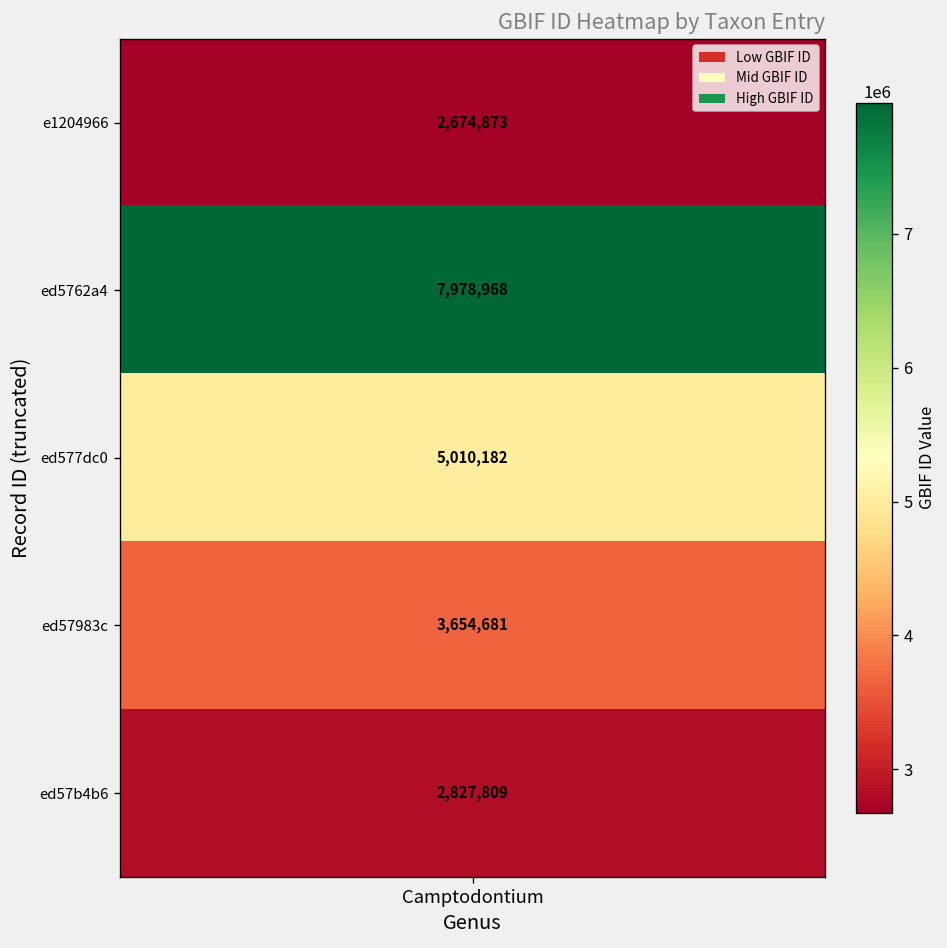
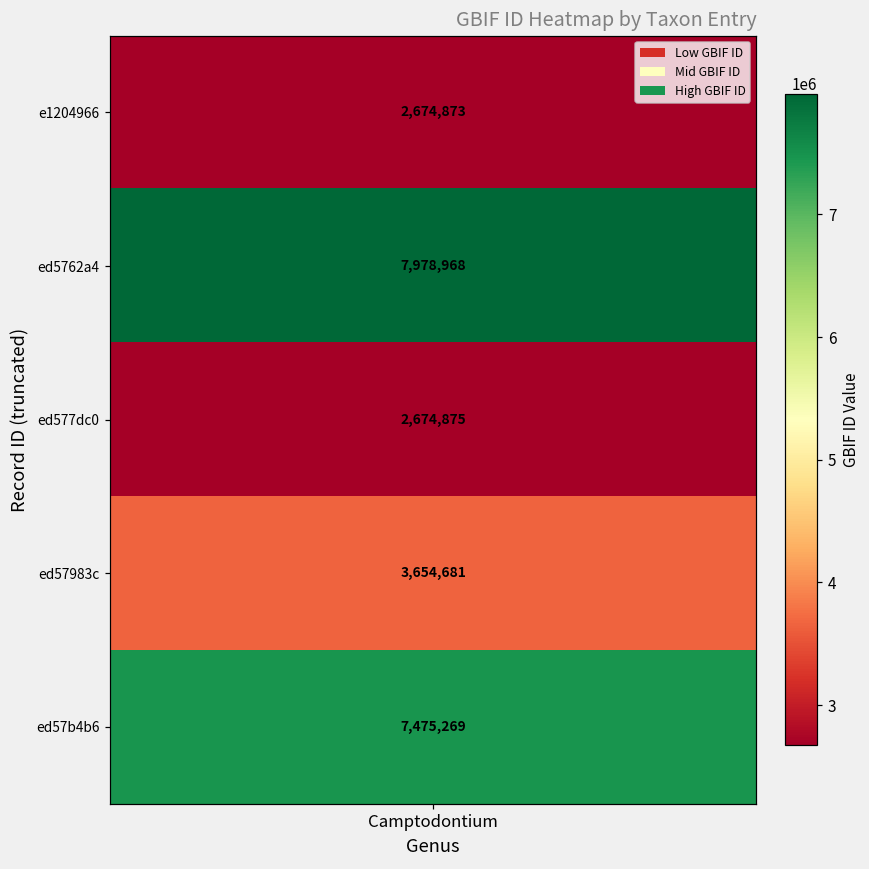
  {
    "e1204966": {
      "Camptodontium": "2,674,873"
    },
    "ed5762a4": {
      "Camptodontium": "7,978,968"
    },
    "ed577dc0": {
-     "Camptodontium": "5,010,182"
+     "Camptodontium": "2,674,875"
    },
    "ed57983c": {
      "Camptodontium": "3,654,681"
    },
    "ed57b4b6": {
-     "Camptodontium": "2,827,809"
+     "Camptodontium": "7,475,269"
    }
  }
